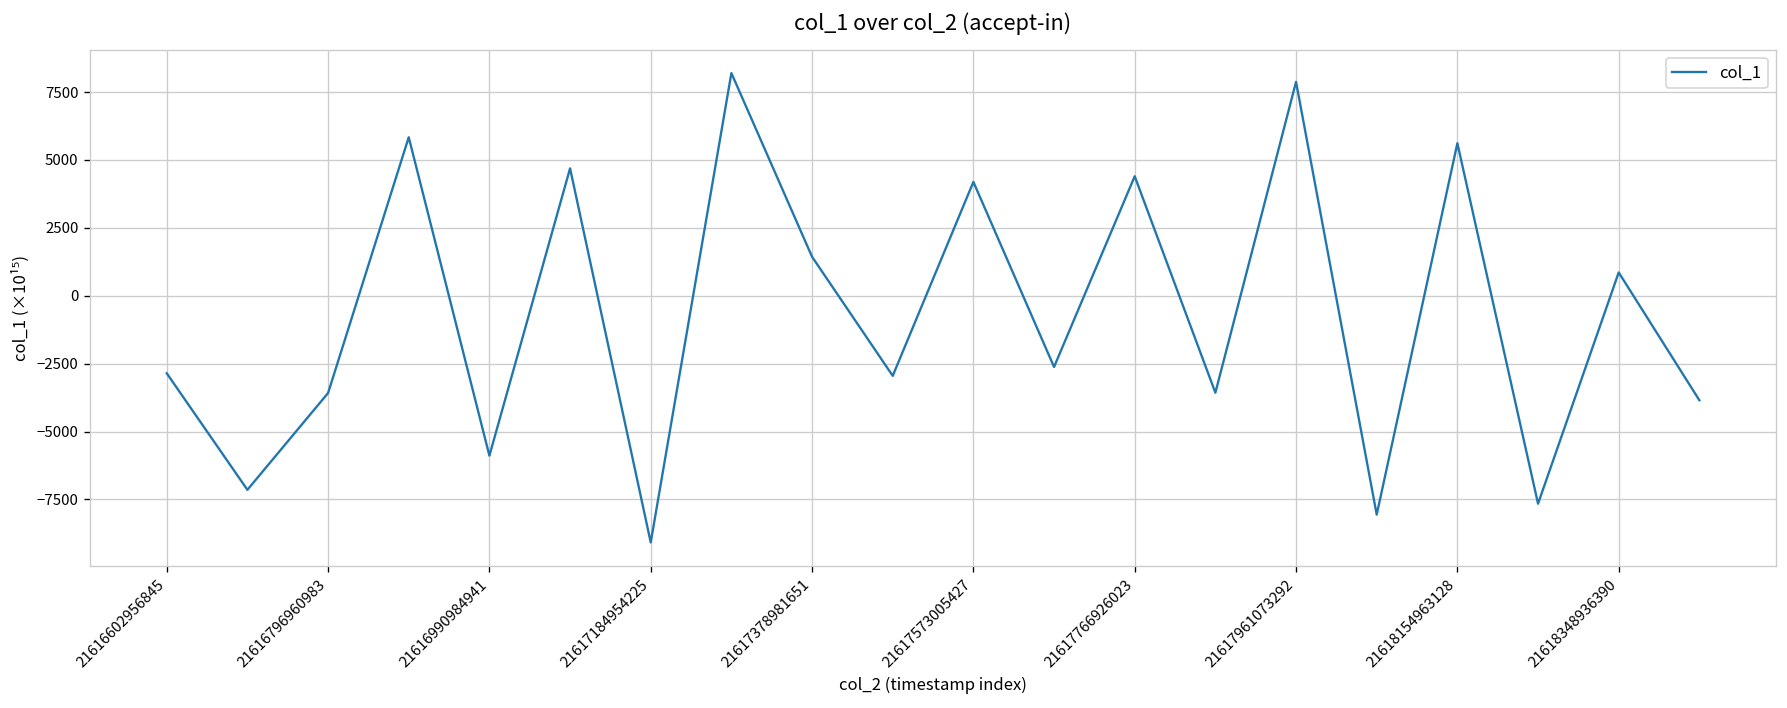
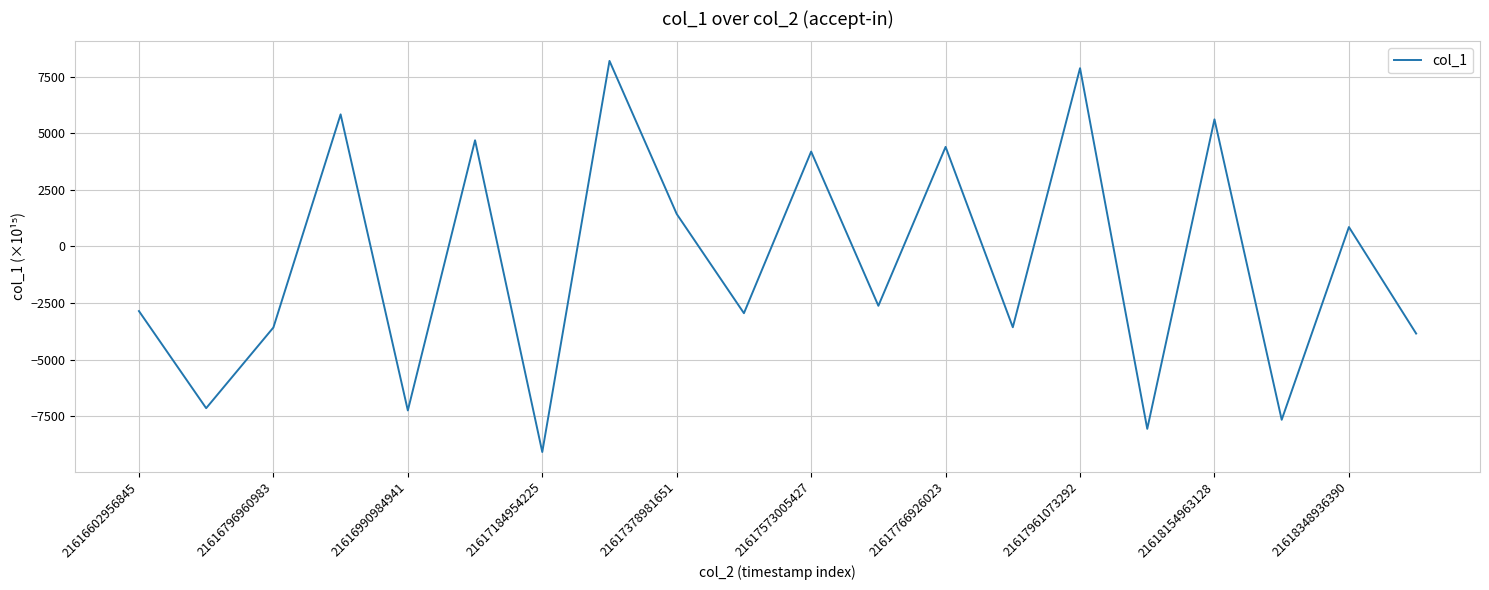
  {
    "21616602956845": -2900,
    "21616796960983": -3600,
-   "21616990984941": -5900,
+   "21616990984941": -7200,
    "21617184954225": -9100,
    "21617378981651": 1400,
    "21617573005427": 4200,
    "21617766926023": 4400,
    "21617961073292": 7900,
    "21618154963128": 5600,
    "21618348936390": 900
  }
